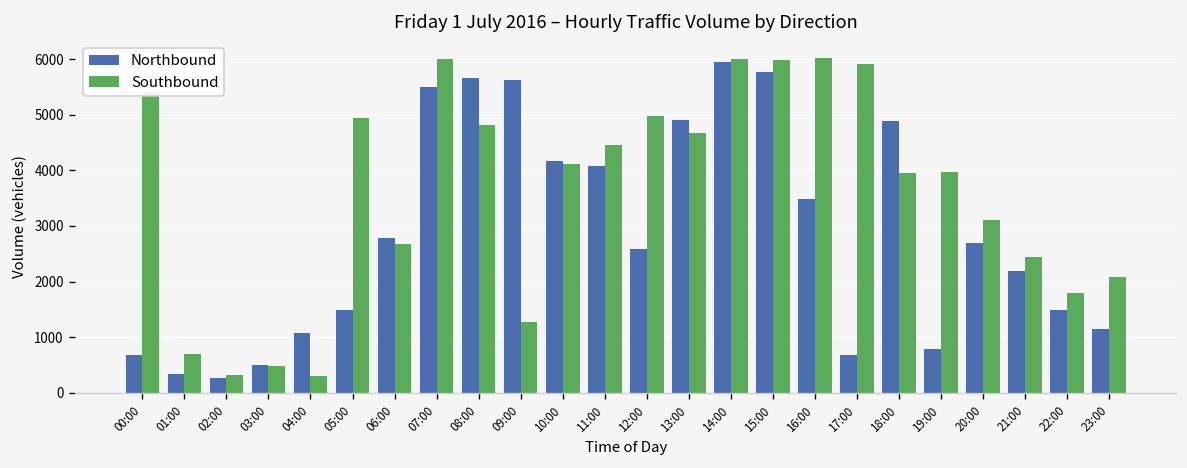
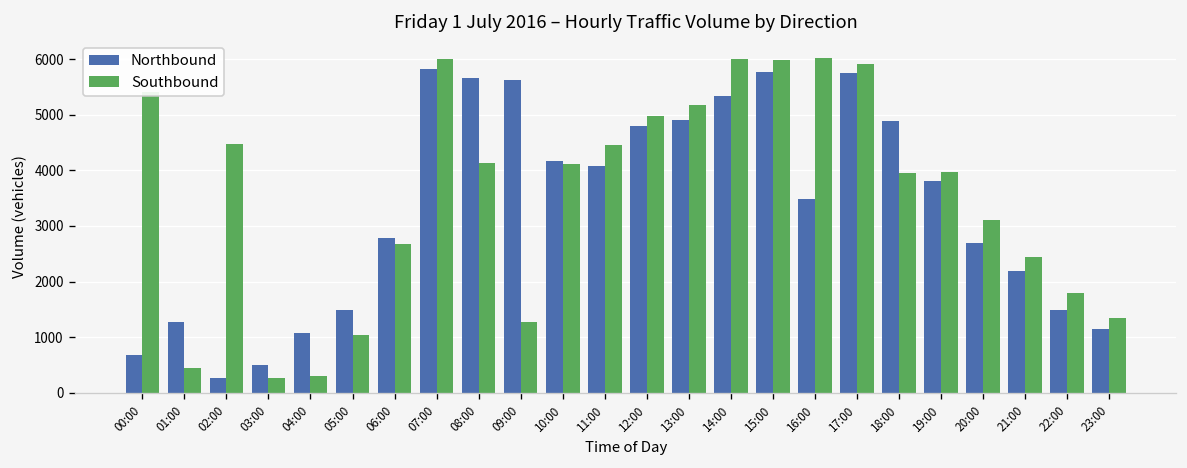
  {
    "Northbound": {
      "00:00": 700,
-     "01:00": 300,
+     "01:00": 1300,
      "02:00": 300,
      "03:00": 500,
      "04:00": 1100,
      "05:00": 1500,
      "06:00": 2800,
-     "07:00": 5500,
+     "07:00": 5800,
      "08:00": 5700,
      "09:00": 5600,
      "10:00": 4200,
      "11:00": 4100,
-     "12:00": 2600,
+     "12:00": 4800,
      "13:00": 4900,
-     "14:00": 5900,
+     "14:00": 5300,
      "15:00": 5800,
      "16:00": 3500,
-     "17:00": 700,
+     "17:00": 5800,
      "18:00": 4900,
-     "19:00": 800,
+     "19:00": 3800,
      "20:00": 2700,
      "21:00": 2200,
      "22:00": 1500,
      "23:00": 1100
    },
    "Southbound": {
-     "01:00": 700,
-     "02:00": 300,
-     "03:00": 500,
+     "01:00": 500,
+     "02:00": 4500,
+     "03:00": 300,
      "04:00": 300,
-     "05:00": 4900,
+     "05:00": 1000,
      "06:00": 2700,
      "07:00": 6000,
-     "08:00": 4800,
+     "08:00": 4100,
      "09:00": 1300,
      "10:00": 4100,
      "11:00": 4500,
      "12:00": 5000,
-     "13:00": 4700,
+     "13:00": 5200,
      "14:00": 6000,
      "15:00": 6000,
      "16:00": 6000,
      "17:00": 5900,
      "18:00": 3900,
      "19:00": 4000,
      "20:00": 3100,
      "21:00": 2400,
      "22:00": 1800,
-     "23:00": 2100
+     "23:00": 1300
    }
  }
